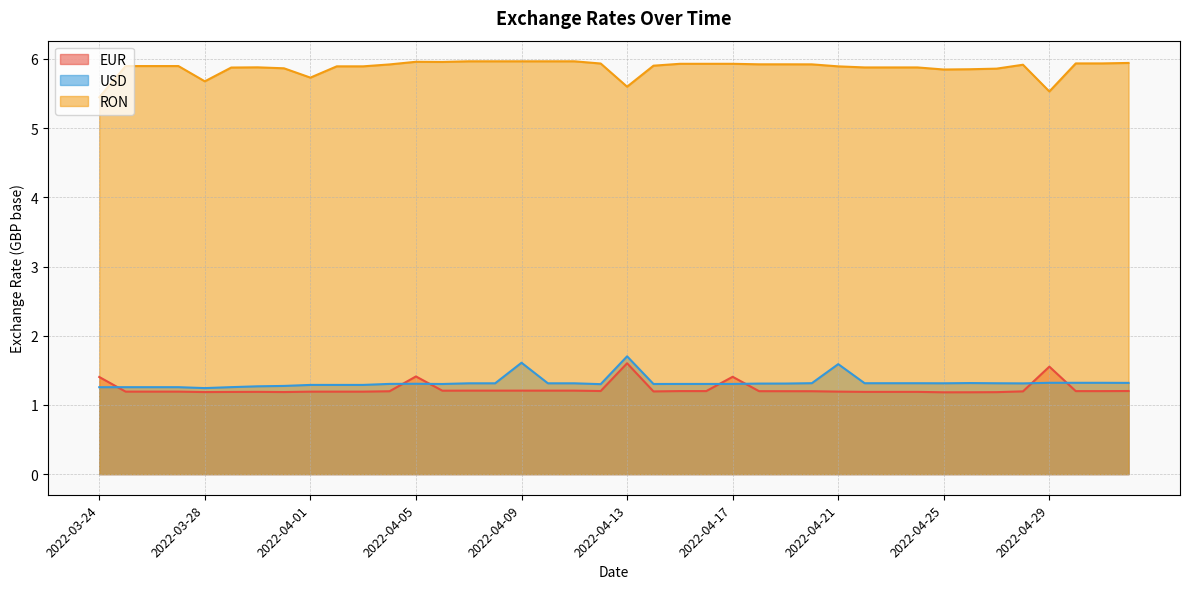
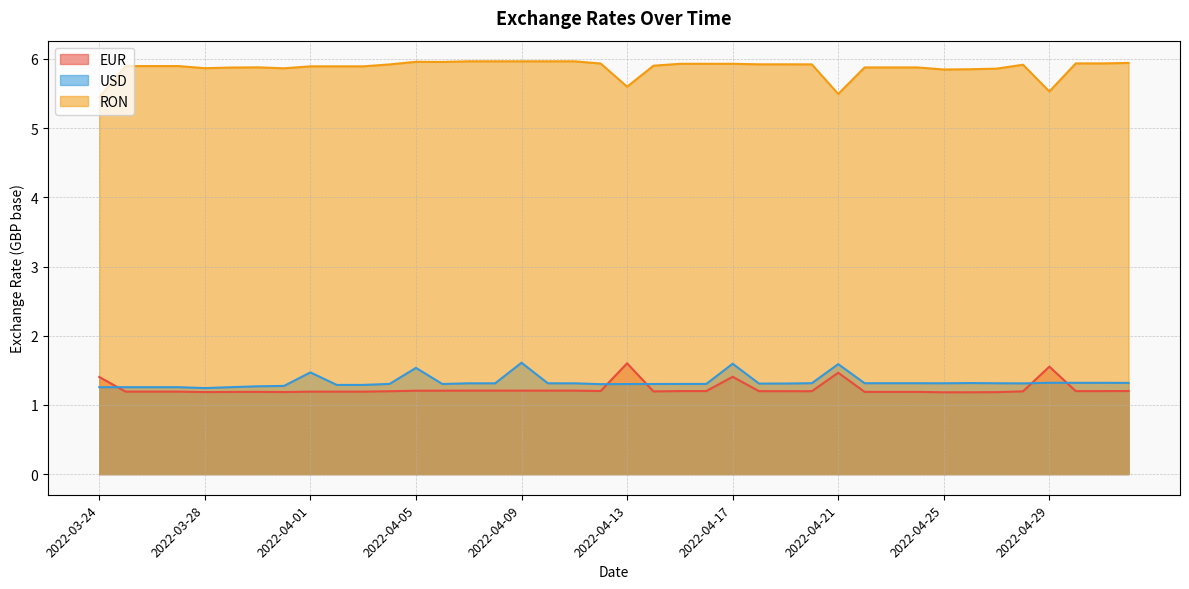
  {
    "EUR": {
      "2022-03-24": 1.4,
      "2022-03-28": 1.2,
      "2022-04-01": 1.2,
-     "2022-04-05": 1.4,
+     "2022-04-05": 1.2,
      "2022-04-09": 1.2,
      "2022-04-13": 1.6,
      "2022-04-17": 1.4,
-     "2022-04-21": 1.2,
+     "2022-04-21": 1.5,
      "2022-04-25": 1.2,
      "2022-04-29": 1.6
    },
    "USD": {
      "2022-03-24": 1.3,
      "2022-03-28": 1.2,
-     "2022-04-01": 1.3,
-     "2022-04-05": 1.3,
+     "2022-04-01": 1.5,
+     "2022-04-05": 1.5,
      "2022-04-09": 1.6,
-     "2022-04-13": 1.7,
-     "2022-04-17": 1.3,
+     "2022-04-13": 1.3,
+     "2022-04-17": 1.6,
      "2022-04-21": 1.6,
      "2022-04-25": 1.3,
      "2022-04-29": 1.3
    },
    "RON": {
-     "2022-03-28": 5.7,
-     "2022-04-01": 5.7,
+     "2022-03-28": 5.9,
+     "2022-04-01": 5.9,
      "2022-04-05": 6.0,
      "2022-04-09": 6.0,
      "2022-04-13": 5.6,
      "2022-04-17": 5.9,
-     "2022-04-21": 5.9,
+     "2022-04-21": 5.5,
      "2022-04-25": 5.8,
      "2022-04-29": 5.5
    }
  }
